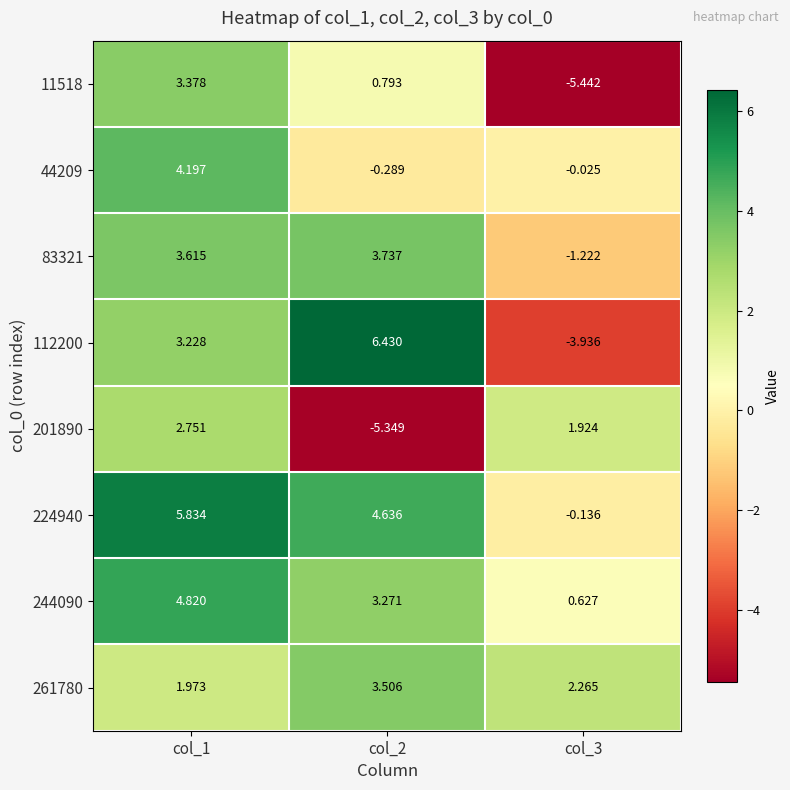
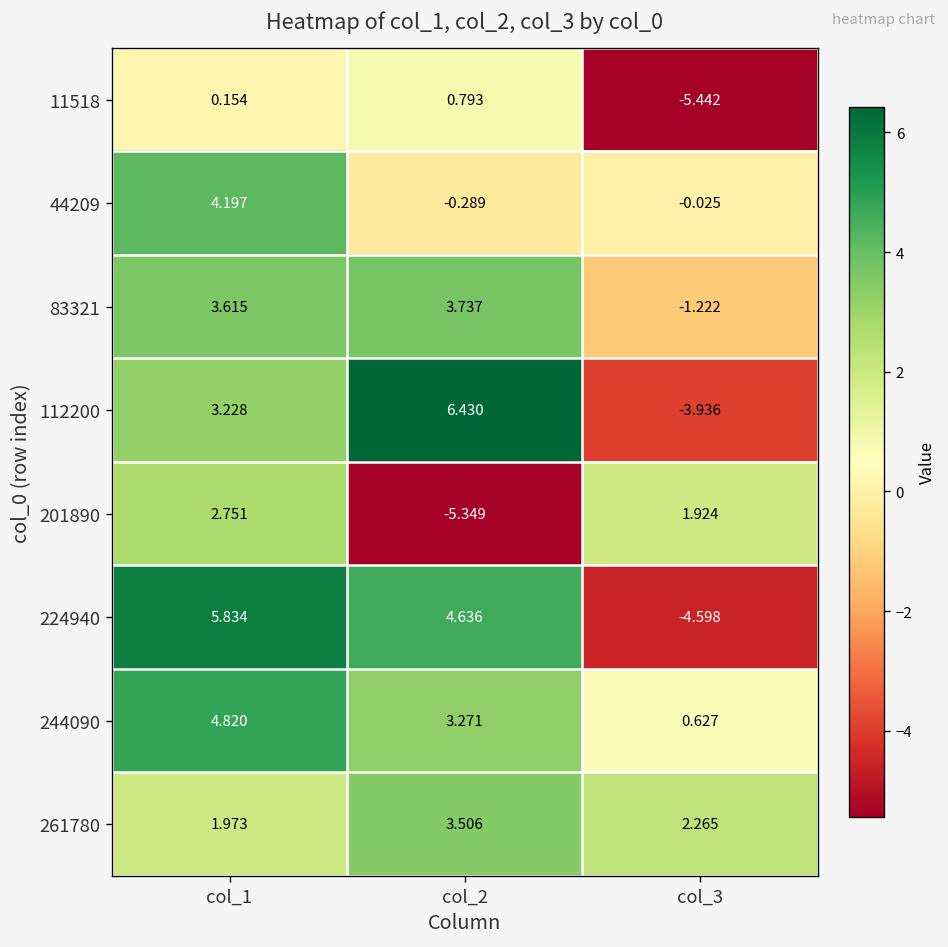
  {
    "11518": {
-     "col_1": 3.378,
+     "col_1": 0.154,
      "col_2": 0.793,
      "col_3": -5.442
    },
    "44209": {
      "col_1": 4.197,
      "col_2": -0.289,
      "col_3": -0.025
    },
    "83321": {
      "col_1": 3.615,
      "col_2": 3.737,
      "col_3": -1.222
    },
    "112200": {
      "col_1": 3.228,
      "col_2": 6.430,
      "col_3": -3.936
    },
    "201890": {
      "col_1": 2.751,
      "col_2": -5.349,
      "col_3": 1.924
    },
    "224940": {
      "col_1": 5.834,
      "col_2": 4.636,
-     "col_3": -0.136
+     "col_3": -4.598
    },
    "244090": {
      "col_1": 4.820,
      "col_2": 3.271,
      "col_3": 0.627
    },
    "261780": {
      "col_1": 1.973,
      "col_2": 3.506,
      "col_3": 2.265
    }
  }
